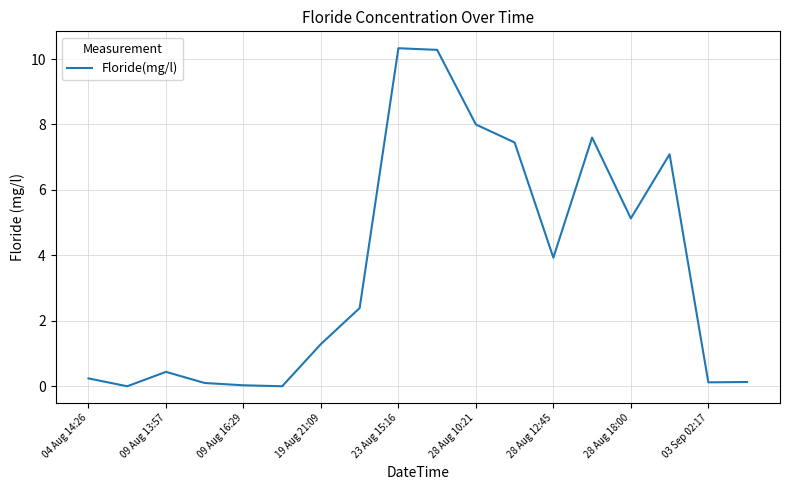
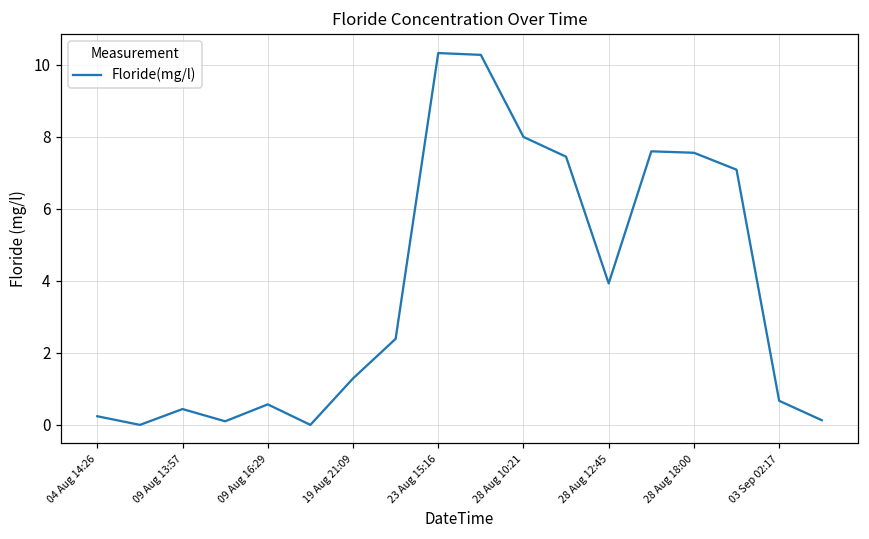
  {
    "04 Aug 14:26": 0.2,
    "09 Aug 13:57": 0.4,
-   "09 Aug 16:29": 0.0,
+   "09 Aug 16:29": 0.6,
    "19 Aug 21:09": 1.3,
    "23 Aug 15:16": 10.3,
    "28 Aug 10:21": 8.0,
    "28 Aug 12:45": 3.9,
-   "28 Aug 18:00": 5.1,
-   "03 Sep 02:17": 0.1
+   "28 Aug 18:00": 7.6,
+   "03 Sep 02:17": 0.7
  }
